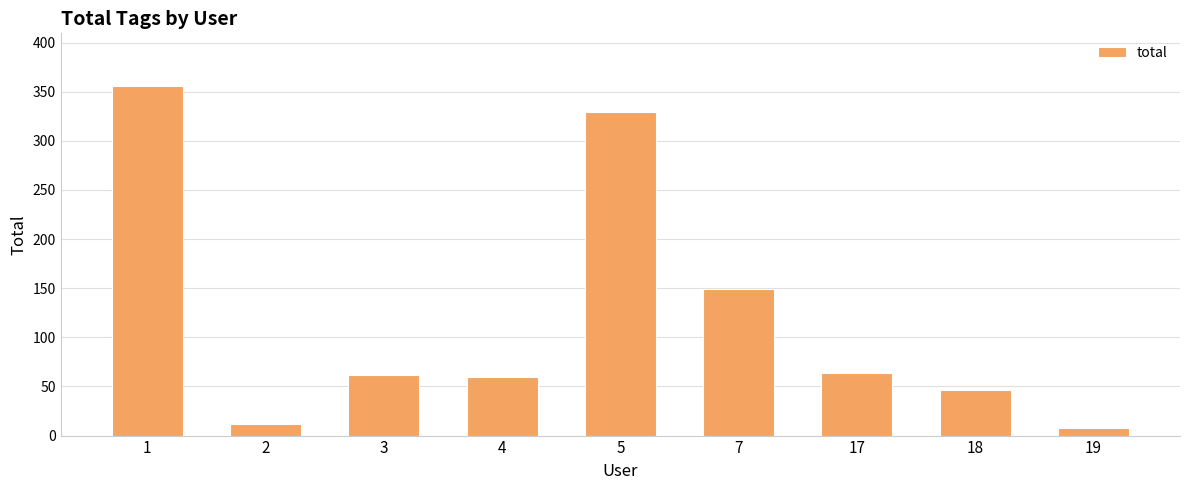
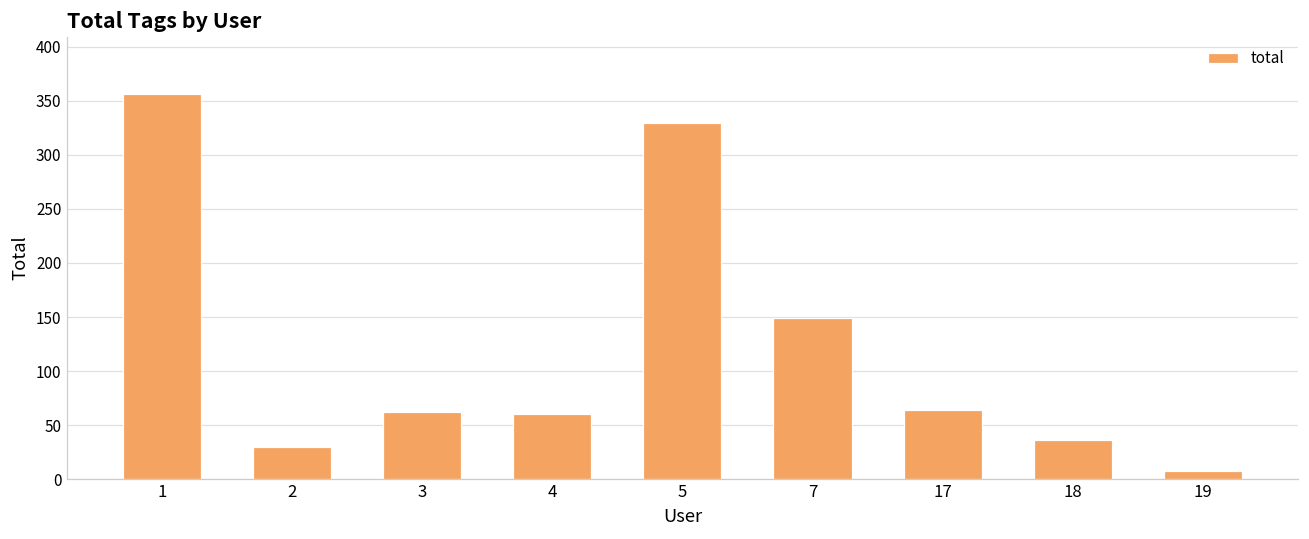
  {
    "1": 360,
-   "2": 10,
+   "2": 30,
    "3": 60,
    "4": 60,
    "5": 330,
    "7": 150,
    "17": 60,
-   "18": 50,
+   "18": 40,
    "19": 10
  }
